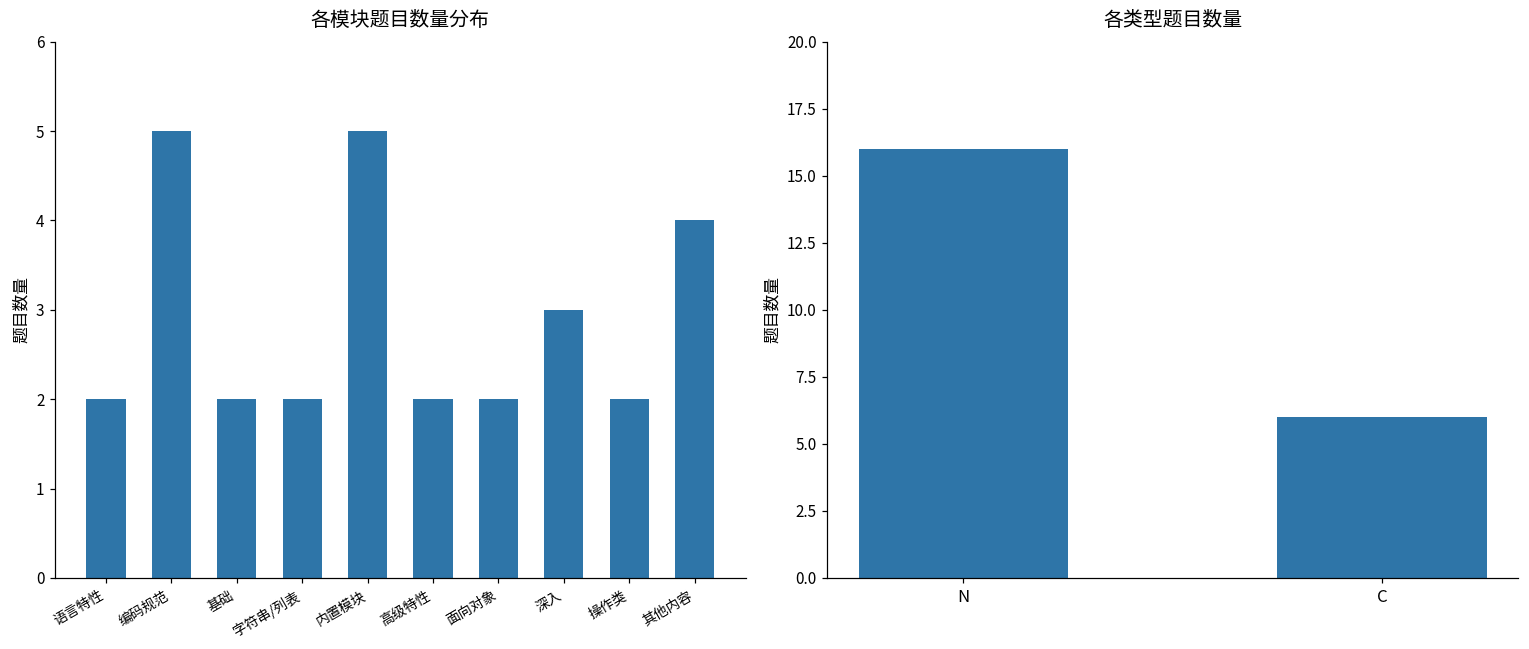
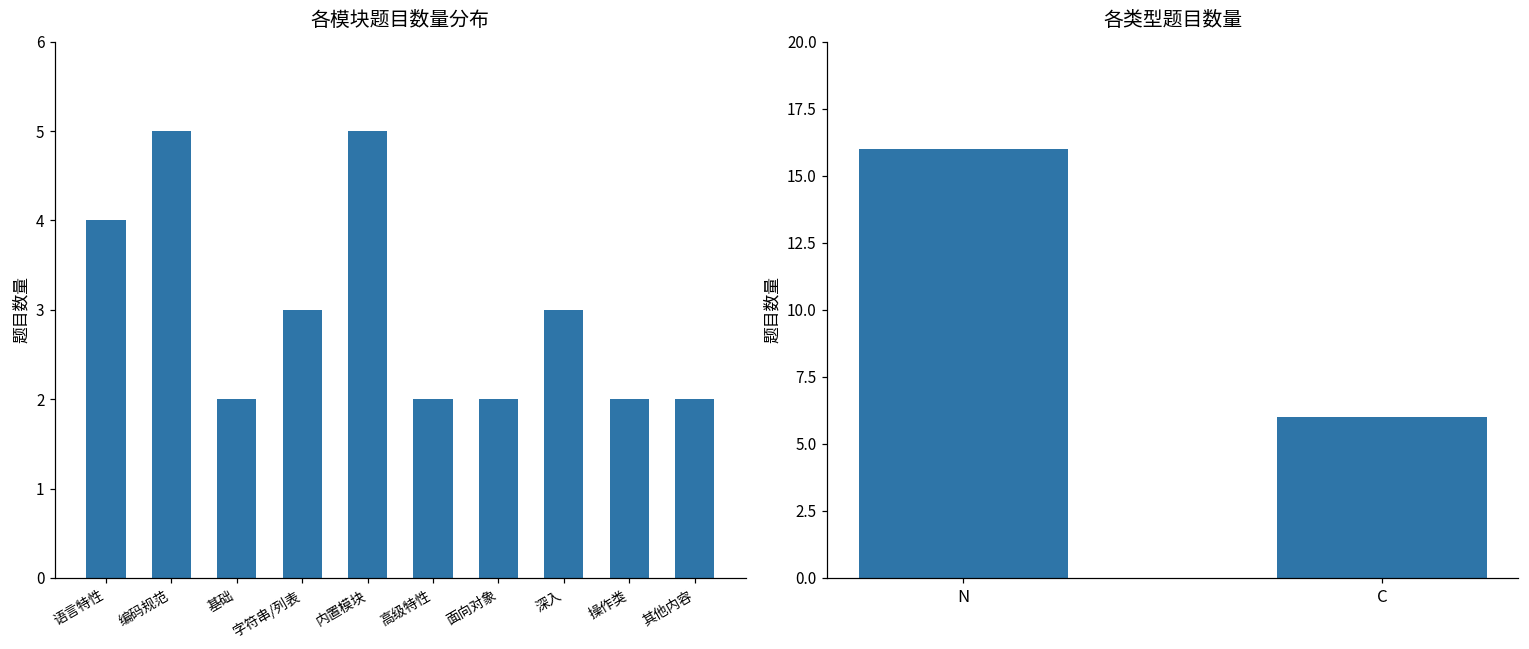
  {
    "各模块题目数量分布": {
-     "语言特性": 2,
+     "语言特性": 4,
      "编码规范": 5,
      "基础": 2,
-     "字符串/列表": 2,
+     "字符串/列表": 3,
      "内置模块": 5,
      "高级特性": 2,
      "面向对象": 2,
      "深入": 3,
      "操作类": 2,
-     "其他内容": 4
+     "其他内容": 2
    },
    "各类型题目数量": {
      "N": 16.0,
      "C": 6.0
    }
  }
